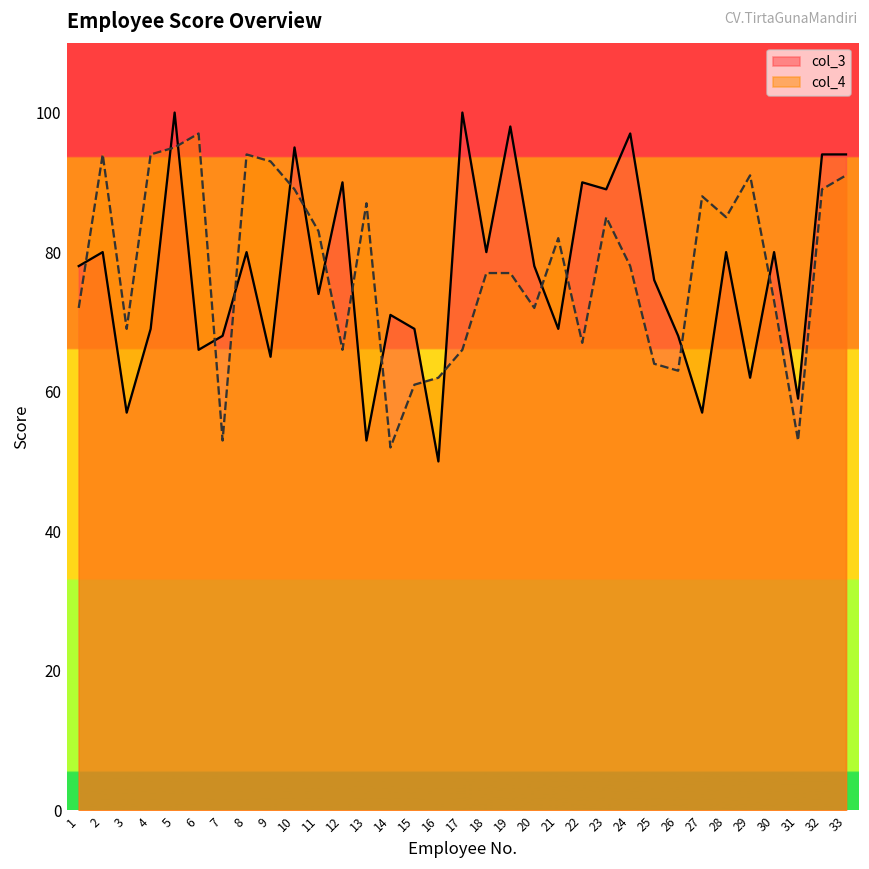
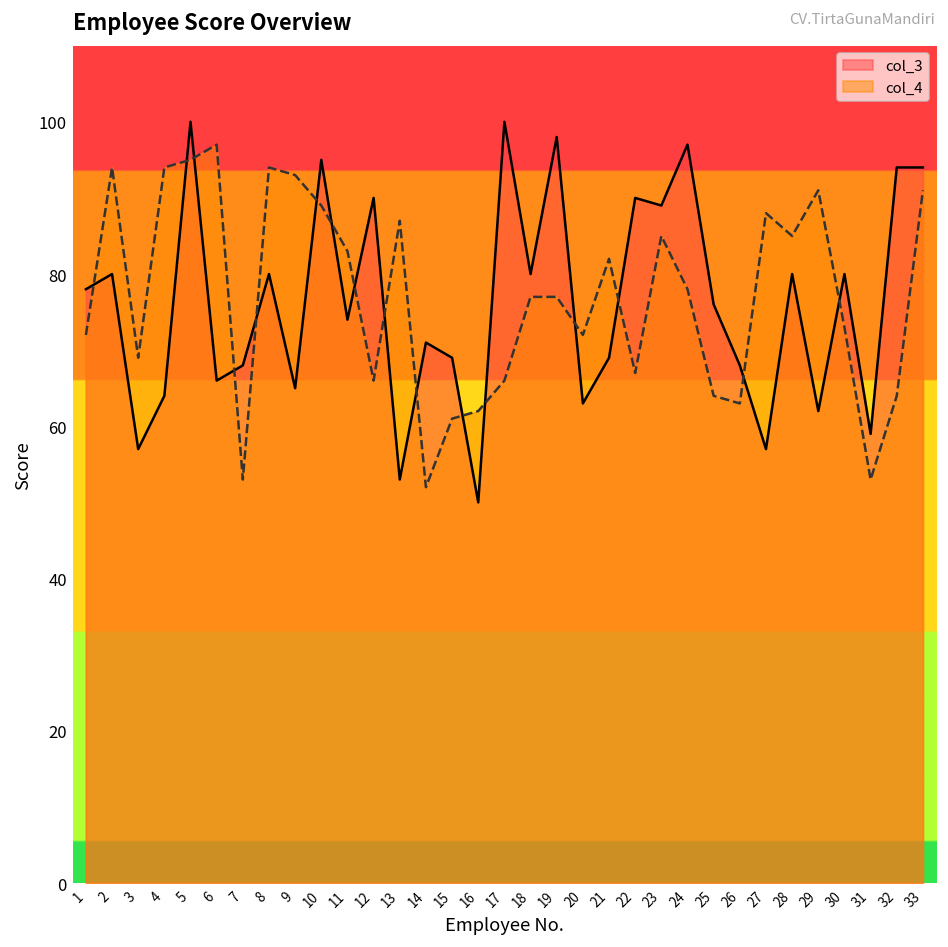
  {
    "col_3": {
      "1": 78,
      "2": 80,
      "3": 57,
-     "4": 69,
+     "4": 64,
      "5": 100,
      "6": 66,
      "7": 68,
      "8": 80,
      "9": 65,
      "10": 95,
      "11": 74,
      "12": 90,
      "13": 53,
      "14": 71,
      "15": 69,
      "16": 50,
      "17": 100,
      "18": 80,
      "19": 98,
-     "20": 78,
+     "20": 63,
      "21": 69,
      "22": 90,
      "23": 89,
      "24": 97,
      "25": 76,
      "26": 68,
      "27": 57,
      "28": 80,
      "29": 62,
      "30": 80,
      "31": 59,
      "32": 94,
      "33": 94
    },
    "col_4": {
      "1": 72,
      "2": 94,
      "3": 69,
      "4": 94,
      "5": 95,
      "6": 97,
      "7": 53,
      "8": 94,
      "9": 93,
      "10": 89,
      "11": 83,
      "12": 66,
      "13": 87,
      "14": 52,
      "15": 61,
      "16": 62,
      "17": 66,
      "18": 77,
      "19": 77,
      "20": 72,
      "21": 82,
      "22": 67,
      "23": 85,
      "24": 78,
      "25": 64,
      "26": 63,
      "27": 88,
      "28": 85,
      "29": 91,
      "30": 73,
      "31": 53,
-     "32": 89,
+     "32": 64,
      "33": 91
    }
  }
